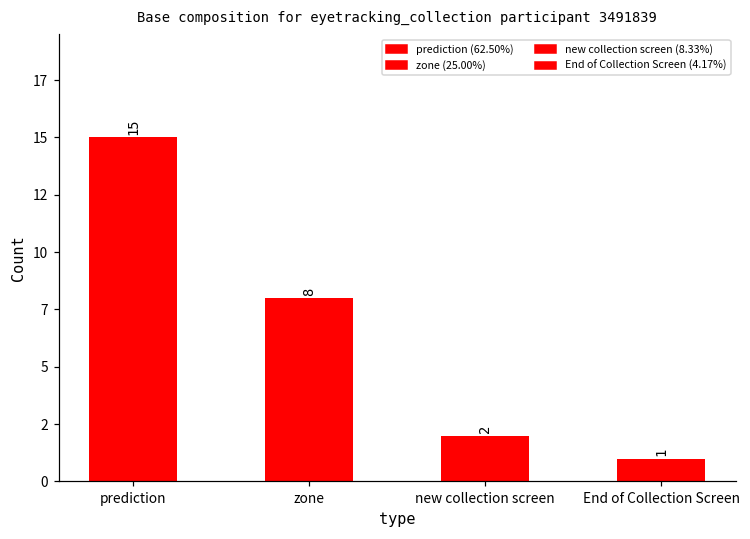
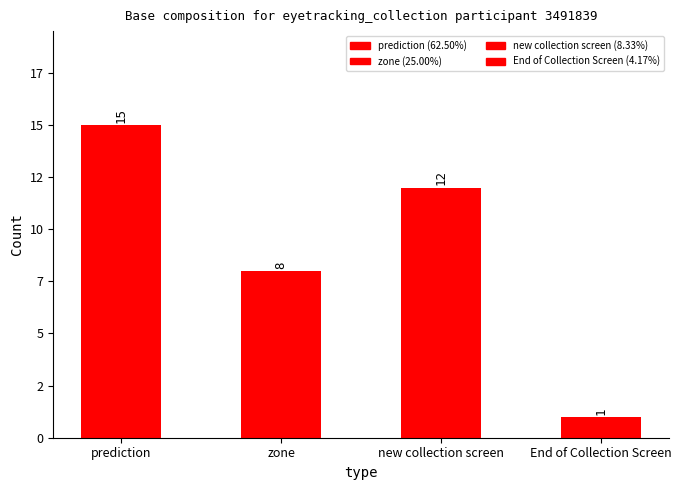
  {
    "prediction": 15,
    "zone": 8,
-   "new collection screen": 2,
+   "new collection screen": 12,
    "End of Collection Screen": 1
  }
